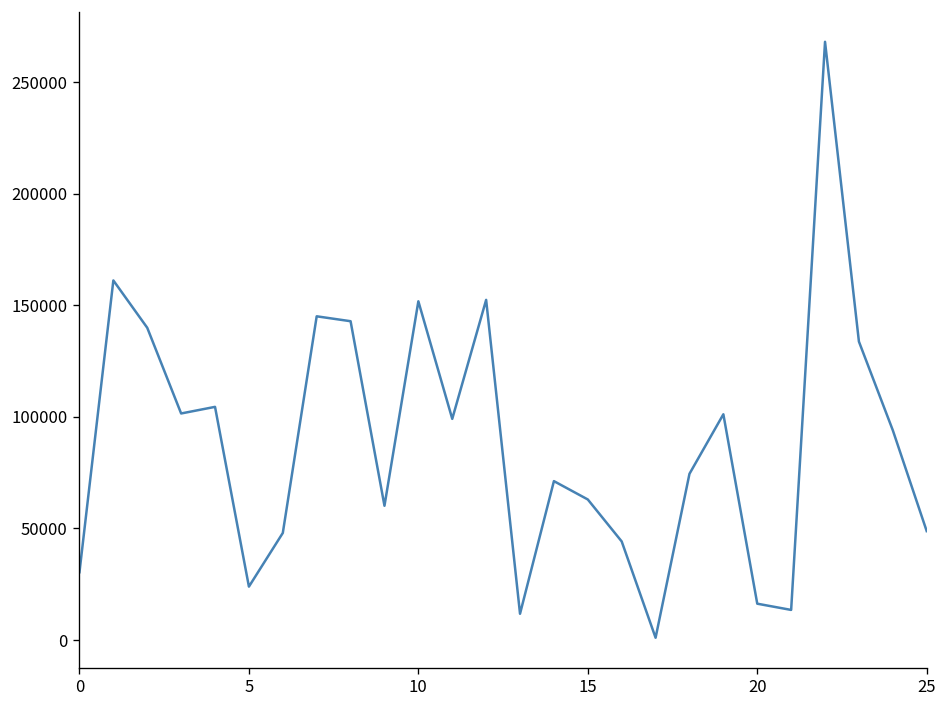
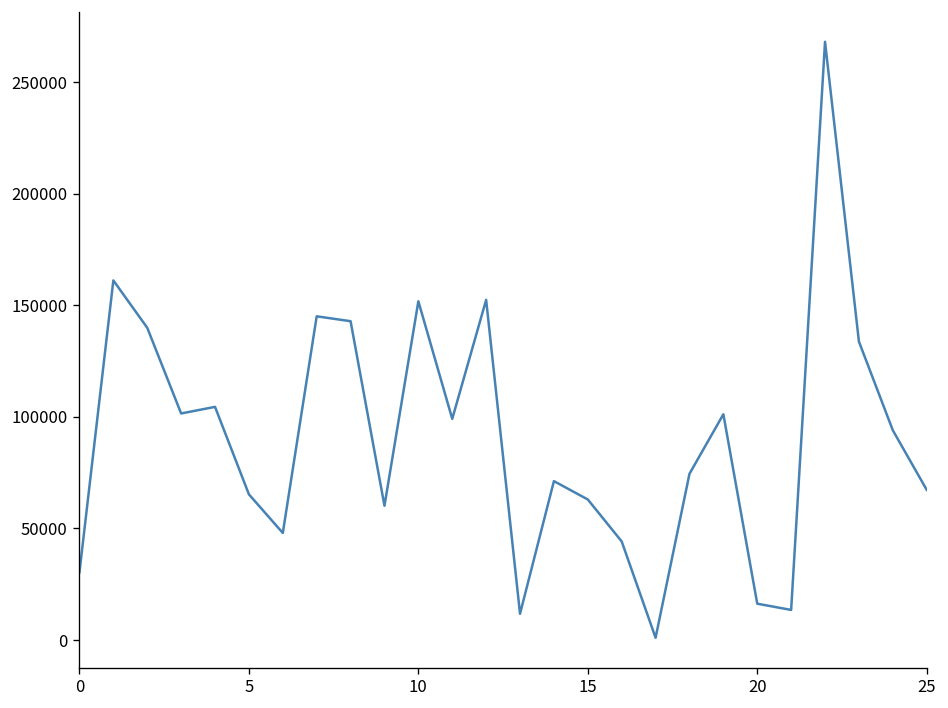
  {
    "0": 30000,
-   "5": 24000,
+   "5": 65000,
    "10": 152000,
    "15": 63000,
    "20": 16000,
-   "25": 49000
+   "25": 67000
  }
